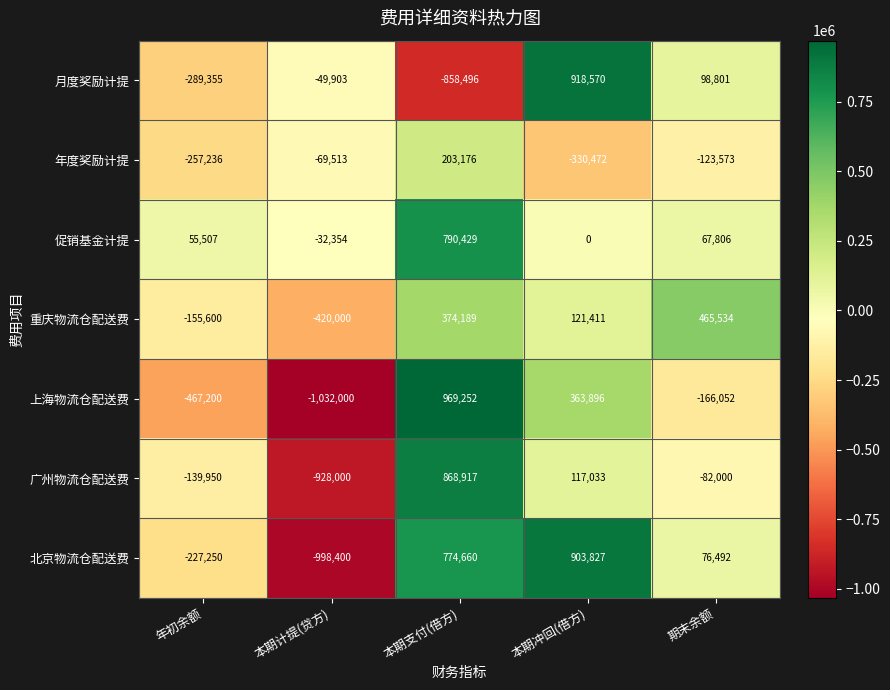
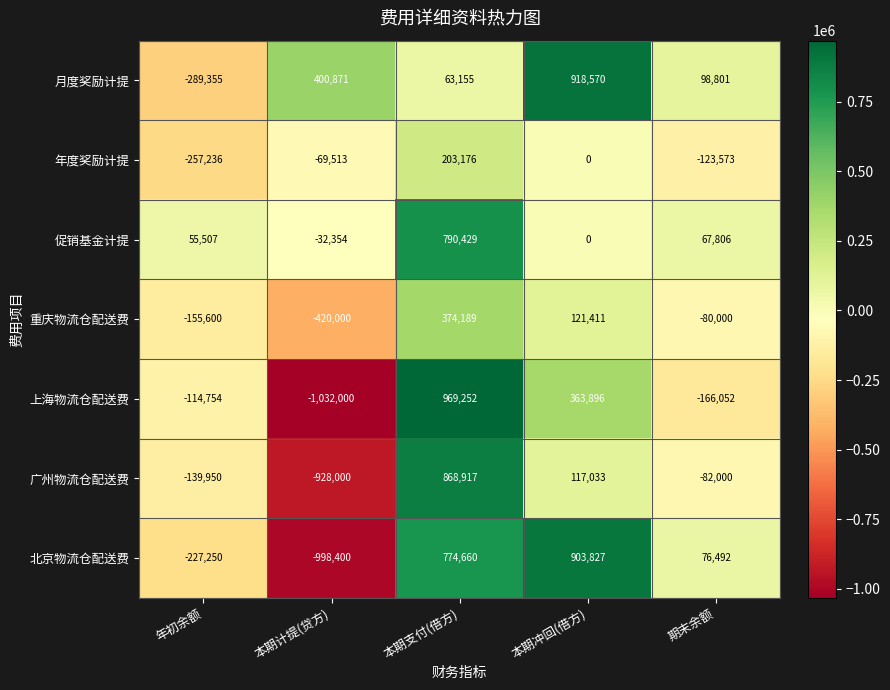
  {
    "月度奖励计提": {
      "年初余额": "-289,355",
-     "本期计提(贷方)": "-49,903",
-     "本期支付(借方)": "-858,496",
+     "本期计提(贷方)": "400,871",
+     "本期支付(借方)": "63,155",
      "本期冲回(借方)": "918,570",
      "期末余额": "98,801"
    },
    "年度奖励计提": {
      "年初余额": "-257,236",
      "本期计提(贷方)": "-69,513",
      "本期支付(借方)": "203,176",
-     "本期冲回(借方)": "-330,472",
+     "本期冲回(借方)": "0",
      "期末余额": "-123,573"
    },
    "促销基金计提": {
      "年初余额": "55,507",
      "本期计提(贷方)": "-32,354",
      "本期支付(借方)": "790,429",
      "本期冲回(借方)": "0",
      "期末余额": "67,806"
    },
    "重庆物流仓配送费": {
      "年初余额": "-155,600",
      "本期计提(贷方)": "-420,000",
      "本期支付(借方)": "374,189",
      "本期冲回(借方)": "121,411",
-     "期末余额": "465,534"
+     "期末余额": "-80,000"
    },
    "上海物流仓配送费": {
-     "年初余额": "-467,200",
+     "年初余额": "-114,754",
      "本期计提(贷方)": "-1,032,000",
      "本期支付(借方)": "969,252",
      "本期冲回(借方)": "363,896",
      "期末余额": "-166,052"
    },
    "广州物流仓配送费": {
      "年初余额": "-139,950",
      "本期计提(贷方)": "-928,000",
      "本期支付(借方)": "868,917",
      "本期冲回(借方)": "117,033",
      "期末余额": "-82,000"
    },
    "北京物流仓配送费": {
      "年初余额": "-227,250",
      "本期计提(贷方)": "-998,400",
      "本期支付(借方)": "774,660",
      "本期冲回(借方)": "903,827",
      "期末余额": "76,492"
    }
  }
